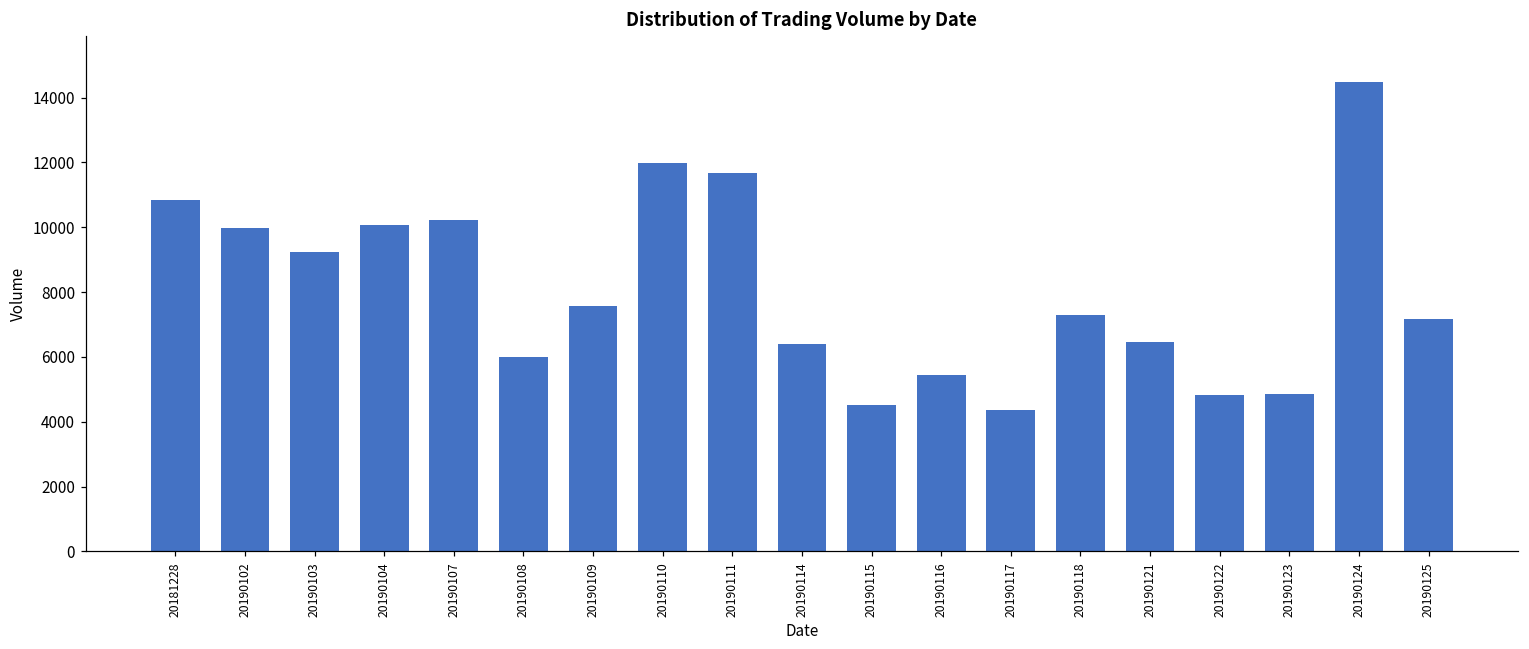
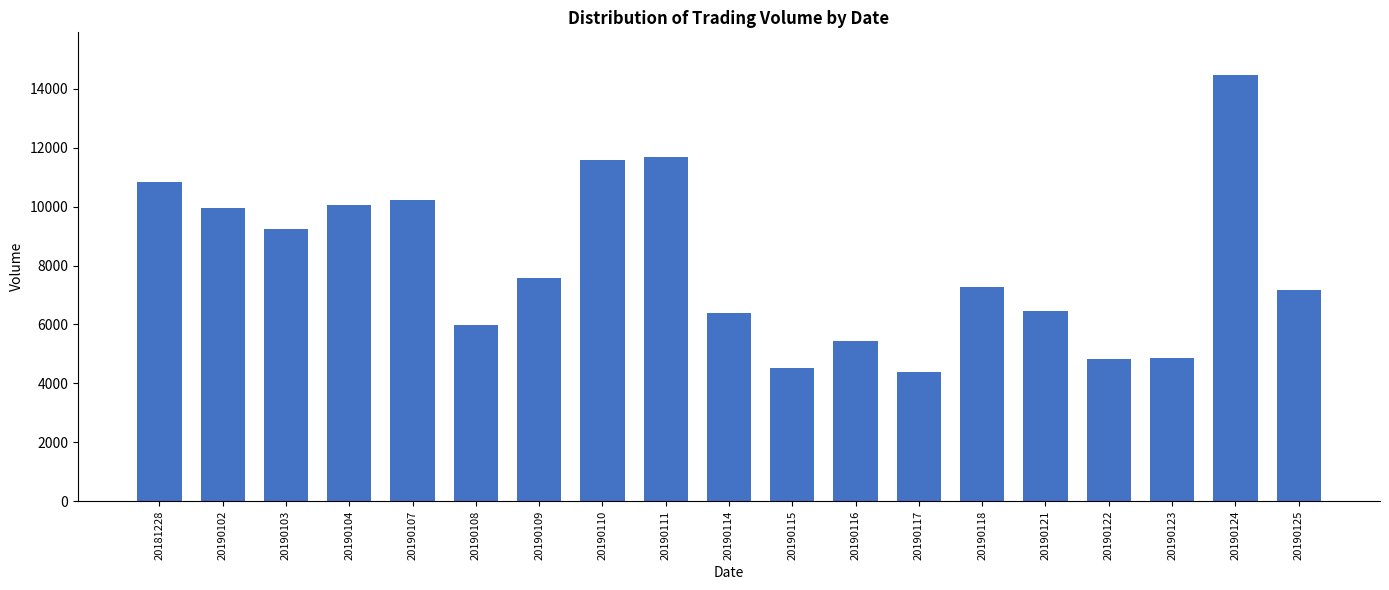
  {
    "20181228": 10800,
    "20190102": 10000,
    "20190103": 9200,
    "20190104": 10100,
    "20190107": 10200,
    "20190108": 6000,
    "20190109": 7600,
-   "20190110": 12000,
+   "20190110": 11600,
    "20190111": 11700,
    "20190114": 6400,
    "20190115": 4500,
    "20190116": 5500,
    "20190117": 4400,
    "20190118": 7300,
    "20190121": 6500,
    "20190122": 4800,
    "20190123": 4900,
    "20190124": 14500,
    "20190125": 7200
  }
